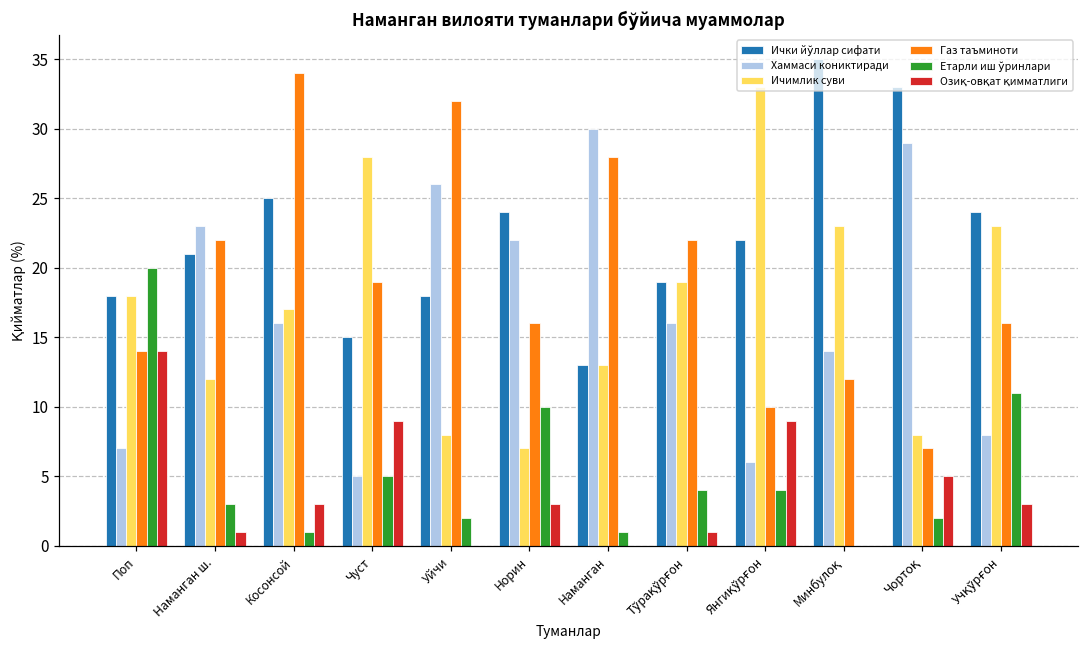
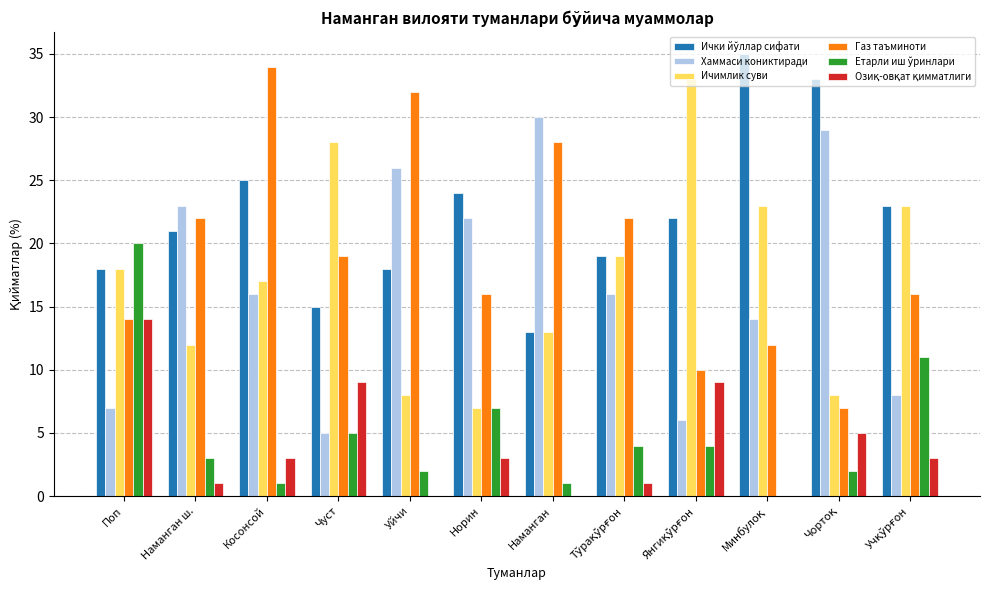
  {
    "Ички йўллар сифати": {
      "Поп": 18,
      "Наманган ш.": 21,
      "Косонсой": 25,
      "Чуст": 15,
      "Уйчи": 18,
      "Норин": 24,
      "Наманган": 13,
      "Тўрақўрғон": 19,
      "Янгиқўрғон": 22,
-     "Учқўрғон": 24
+     "Учқўрғон": 23
    },
    "Хаммаси кониктиради": {
      "Поп": 7,
      "Наманган ш.": 23,
      "Косонсой": 16,
      "Чуст": 5,
      "Уйчи": 26,
      "Норин": 22,
      "Наманган": 30,
      "Тўрақўрғон": 16,
      "Янгиқўрғон": 6,
      "Минбулоқ": 14,
      "Чортоқ": 29,
      "Учқўрғон": 8
    },
    "Ичимлик суви": {
      "Поп": 18,
      "Наманган ш.": 12,
      "Косонсой": 17,
      "Чуст": 28,
      "Уйчи": 8,
      "Норин": 7,
      "Наманган": 13,
      "Тўрақўрғон": 19,
      "Минбулоқ": 23,
      "Чортоқ": 8,
      "Учқўрғон": 23
    },
    "Газ таъминоти": {
      "Поп": 14,
      "Наманган ш.": 22,
      "Косонсой": 34,
      "Чуст": 19,
      "Уйчи": 32,
      "Норин": 16,
      "Наманган": 28,
      "Тўрақўрғон": 22,
      "Янгиқўрғон": 10,
      "Минбулоқ": 12,
      "Чортоқ": 7,
      "Учқўрғон": 16
    },
    "Етарли иш ўринлари": {
      "Поп": 20,
      "Наманган ш.": 3,
      "Косонсой": 1,
      "Чуст": 5,
      "Уйчи": 2,
-     "Норин": 10,
+     "Норин": 7,
      "Наманган": 1,
      "Тўрақўрғон": 4,
      "Янгиқўрғон": 4,
      "Минбулоқ": 0,
      "Чортоқ": 2,
      "Учқўрғон": 11
    },
    "Озиқ-овқат қимматлиги": {
      "Поп": 14,
      "Наманган ш.": 1,
      "Косонсой": 3,
      "Чуст": 9,
      "Уйчи": 0,
      "Норин": 3,
      "Наманган": 0,
      "Тўрақўрғон": 1,
      "Янгиқўрғон": 9,
      "Минбулоқ": 0,
      "Чортоқ": 5,
      "Учқўрғон": 3
    }
  }
